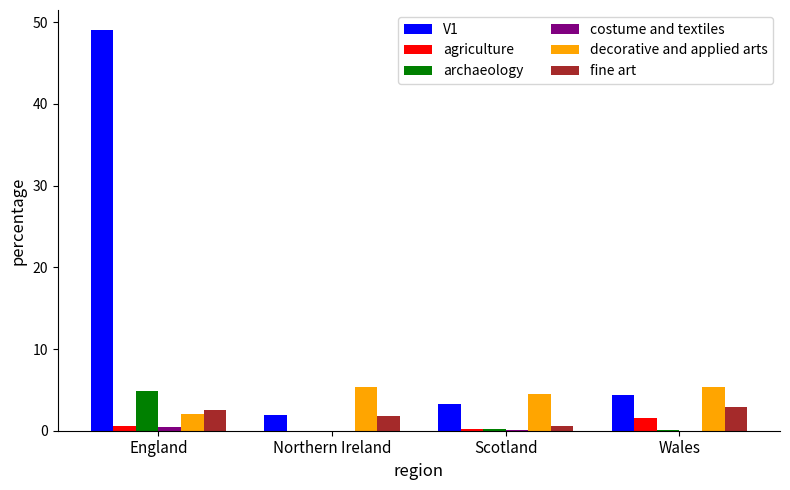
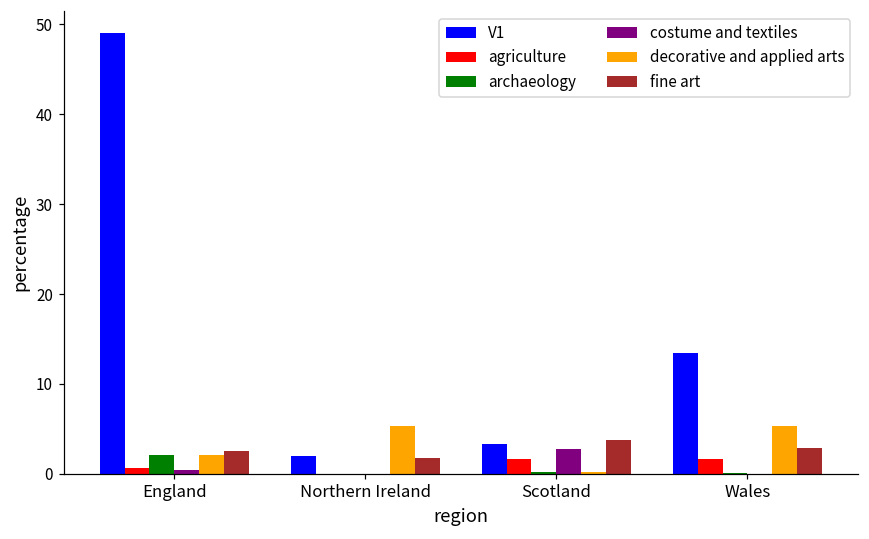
  {
    "V1": {
      "England": 49,
      "Northern Ireland": 2,
      "Scotland": 3,
-     "Wales": 4
+     "Wales": 13
    },
    "agriculture": {
      "England": 1,
      "Northern Ireland": 0,
-     "Scotland": 0,
+     "Scotland": 2,
      "Wales": 2
    },
    "archaeology": {
-     "England": 5
+     "England": 2
    },
    "costume and textiles": {
      "England": 0,
-     "Scotland": 0,
+     "Scotland": 3,
      "Wales": 0
    },
    "decorative and applied arts": {
      "England": 2,
      "Northern Ireland": 5,
-     "Scotland": 4,
+     "Scotland": 0,
      "Wales": 5
    },
    "fine art": {
      "England": 3,
      "Northern Ireland": 2,
-     "Scotland": 1,
+     "Scotland": 4,
      "Wales": 3
    }
  }
